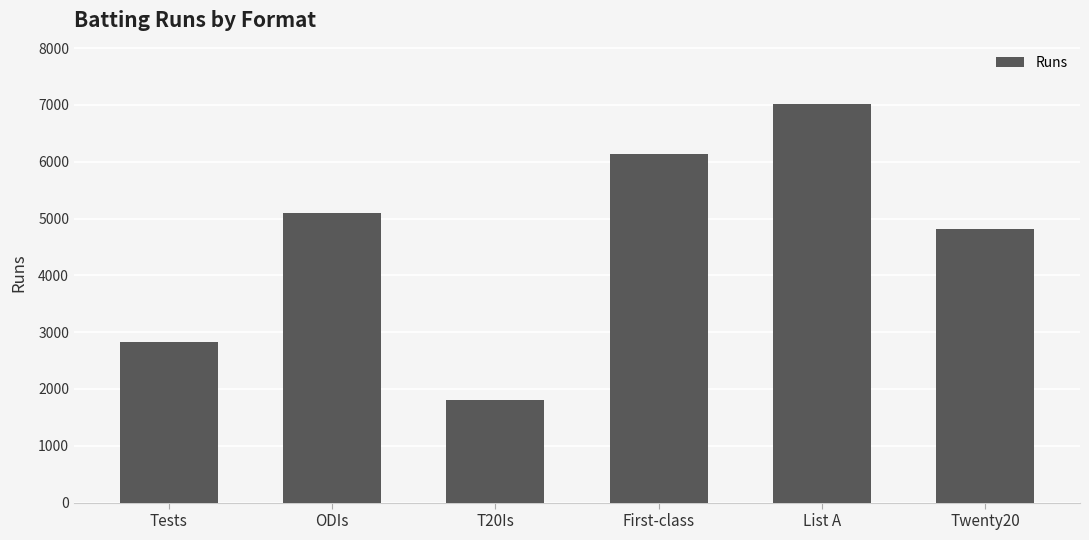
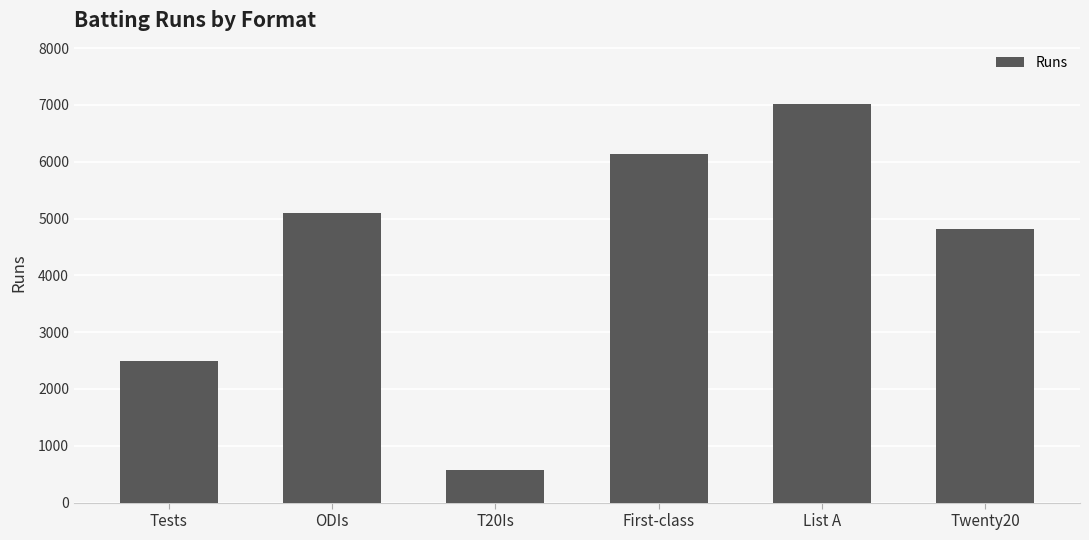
  {
-   "Tests": 2800,
+   "Tests": 2500,
    "ODIs": 5100,
-   "T20Is": 1800,
+   "T20Is": 600,
    "First-class": 6100,
    "List A": 7000,
    "Twenty20": 4800
  }
